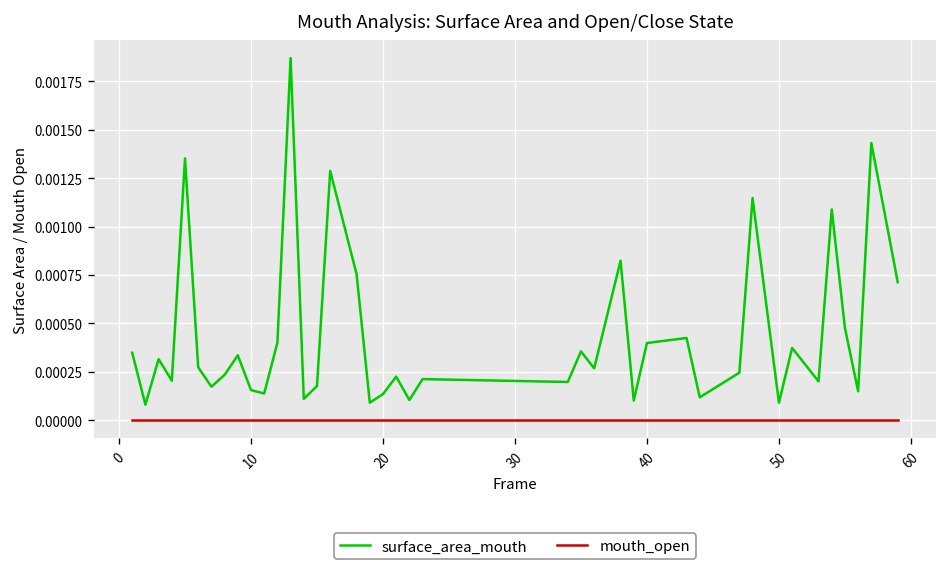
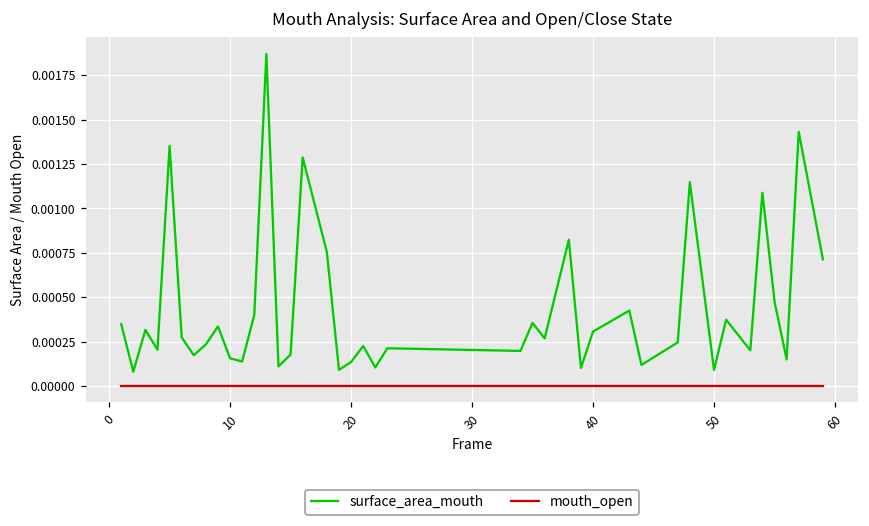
  {
    "surface_area_mouth": {
      "10": 0.00016,
      "20": 0.00013,
-     "40": 0.00040,
+     "40": 0.00031,
      "50": 0.00009
    },
    "mouth_open": {
      "10": 0.00000,
      "20": 0.00000,
      "40": 0.00000,
      "50": 0.00000
    }
  }
